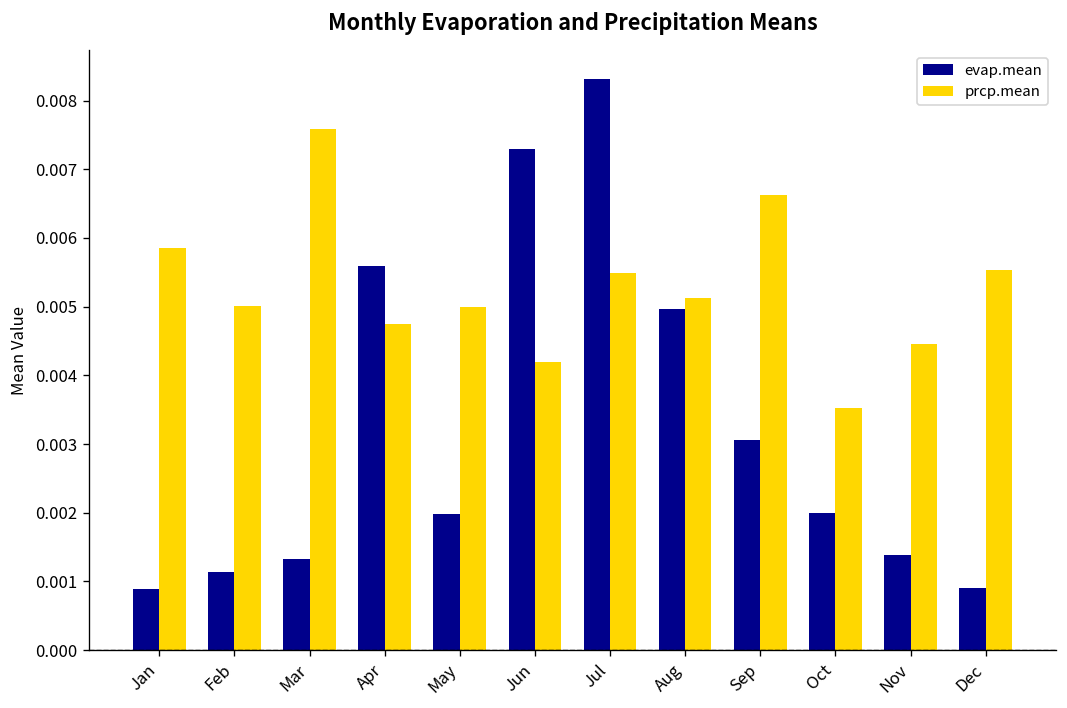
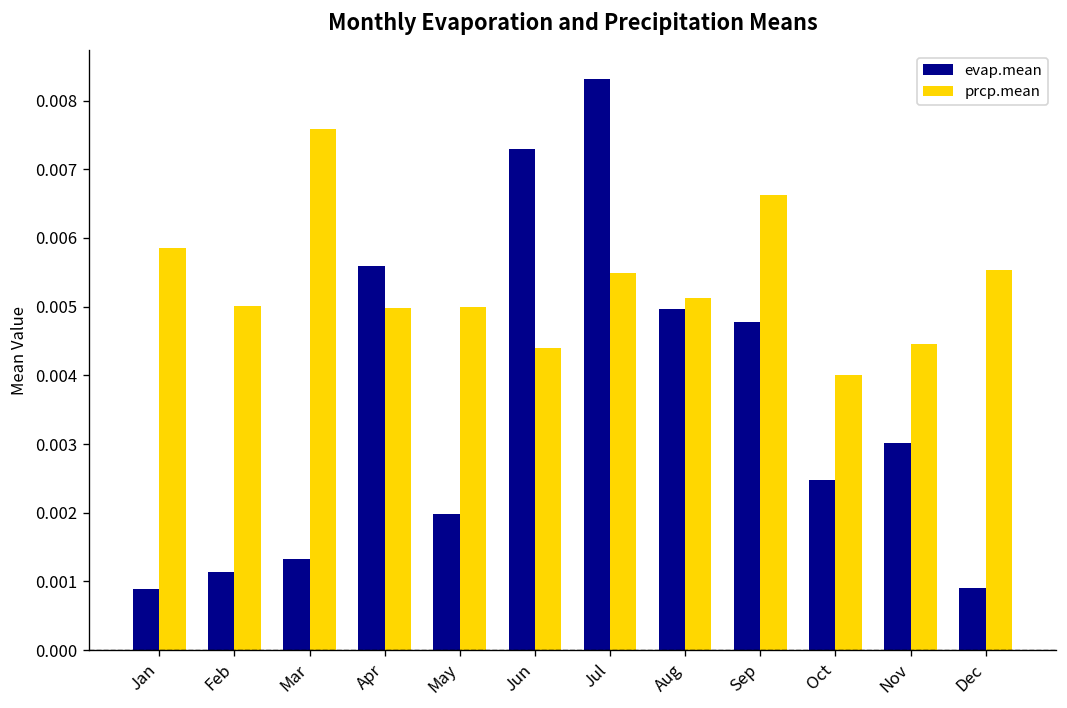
  {
    "evap.mean": {
      "Jan": 0.0009,
      "Feb": 0.0011,
      "Mar": 0.0013,
      "Apr": 0.0056,
      "May": 0.0020,
      "Jun": 0.0073,
      "Jul": 0.0083,
      "Aug": 0.0050,
-     "Sep": 0.0031,
-     "Oct": 0.0020,
-     "Nov": 0.0014,
+     "Sep": 0.0048,
+     "Oct": 0.0025,
+     "Nov": 0.0030,
      "Dec": 0.0009
    },
    "prcp.mean": {
      "Jan": 0.0059,
      "Feb": 0.0050,
      "Mar": 0.0076,
-     "Apr": 0.0048,
+     "Apr": 0.0050,
      "May": 0.0050,
-     "Jun": 0.0042,
+     "Jun": 0.0044,
      "Jul": 0.0055,
      "Aug": 0.0051,
      "Sep": 0.0066,
-     "Oct": 0.0035,
+     "Oct": 0.0040,
      "Nov": 0.0045,
      "Dec": 0.0055
    }
  }
